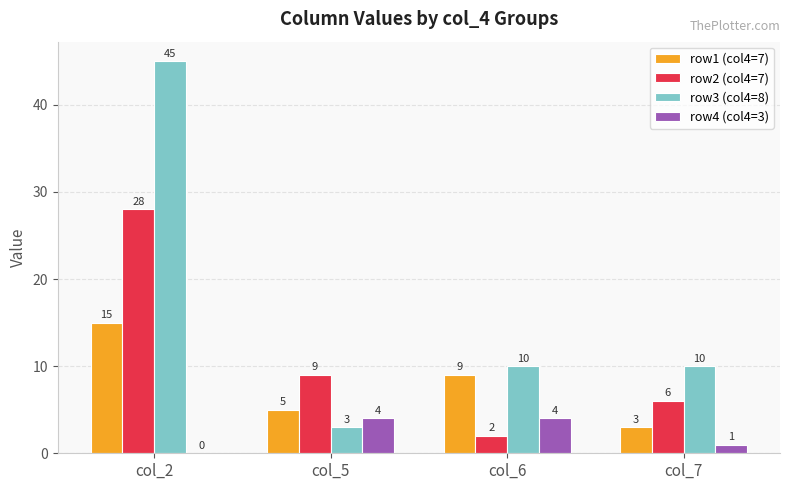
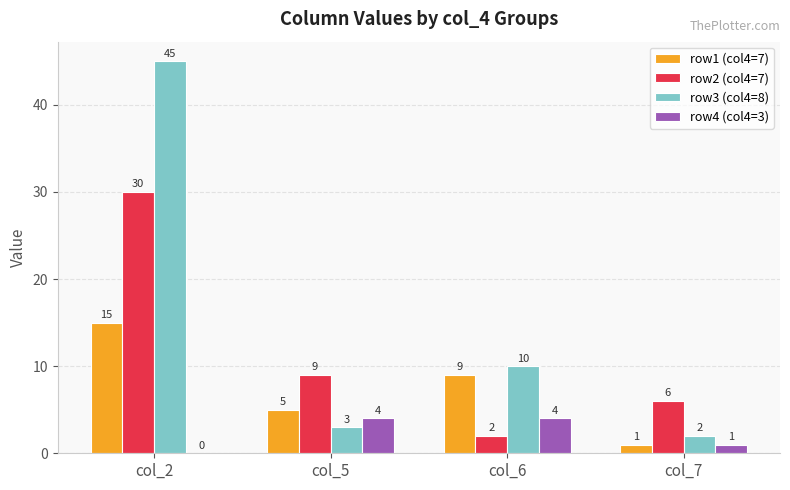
  {
    "row1 (col4=7)": {
      "col_2": 15,
      "col_5": 5,
      "col_6": 9,
-     "col_7": 3
+     "col_7": 1
    },
    "row2 (col4=7)": {
-     "col_2": 28,
+     "col_2": 30,
      "col_5": 9,
      "col_6": 2,
      "col_7": 6
    },
    "row3 (col4=8)": {
      "col_2": 45,
      "col_5": 3,
      "col_6": 10,
-     "col_7": 10
+     "col_7": 2
    },
    "row4 (col4=3)": {
      "col_2": 0,
      "col_5": 4,
      "col_6": 4,
      "col_7": 1
    }
  }
